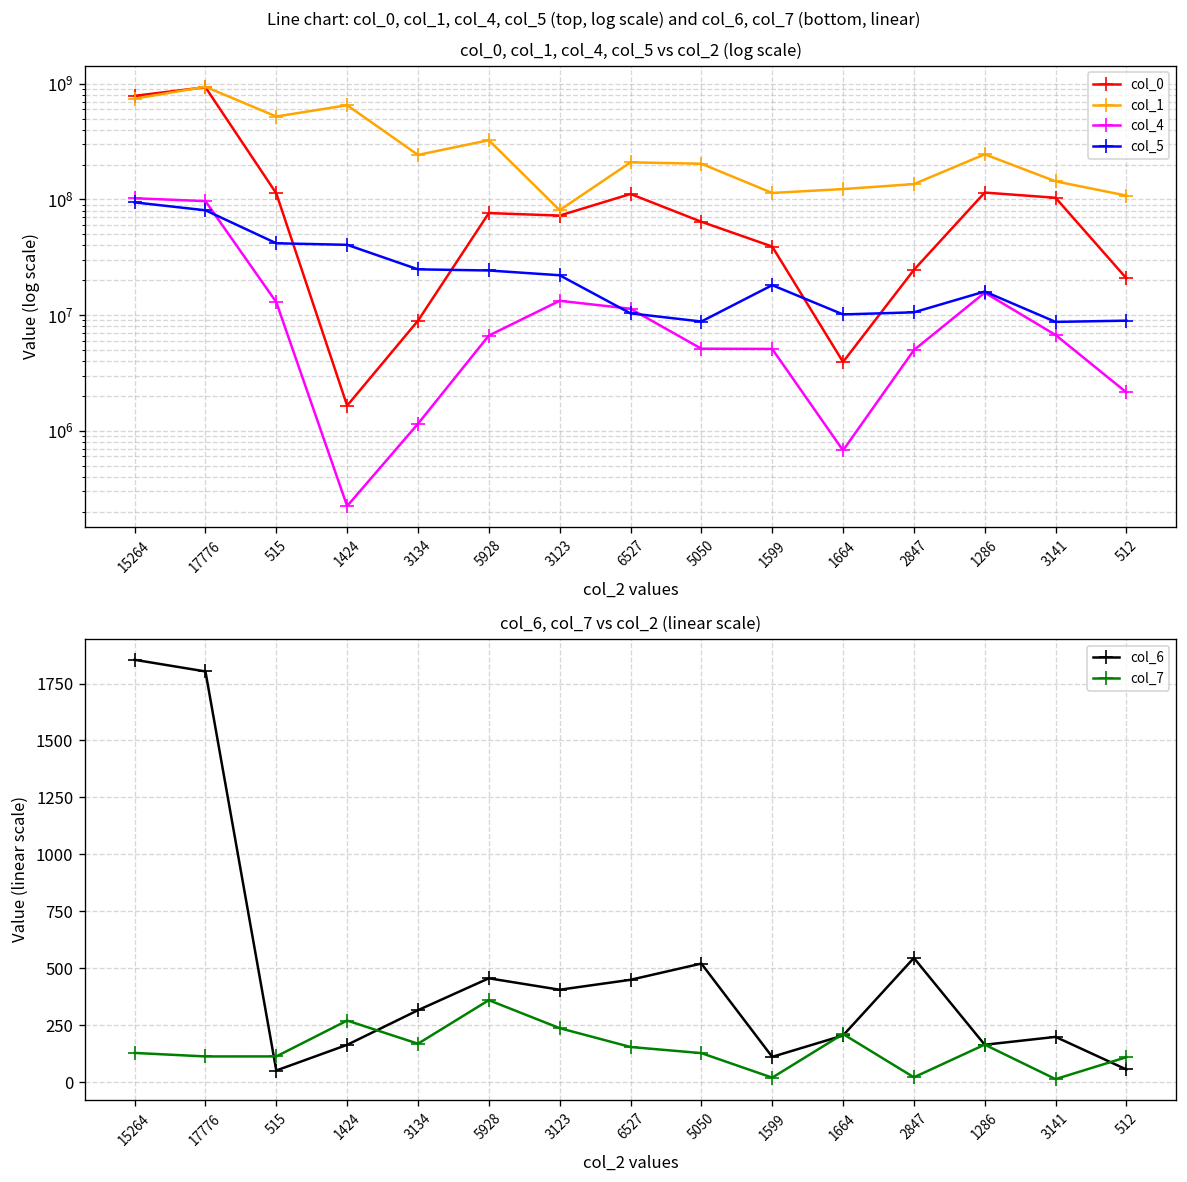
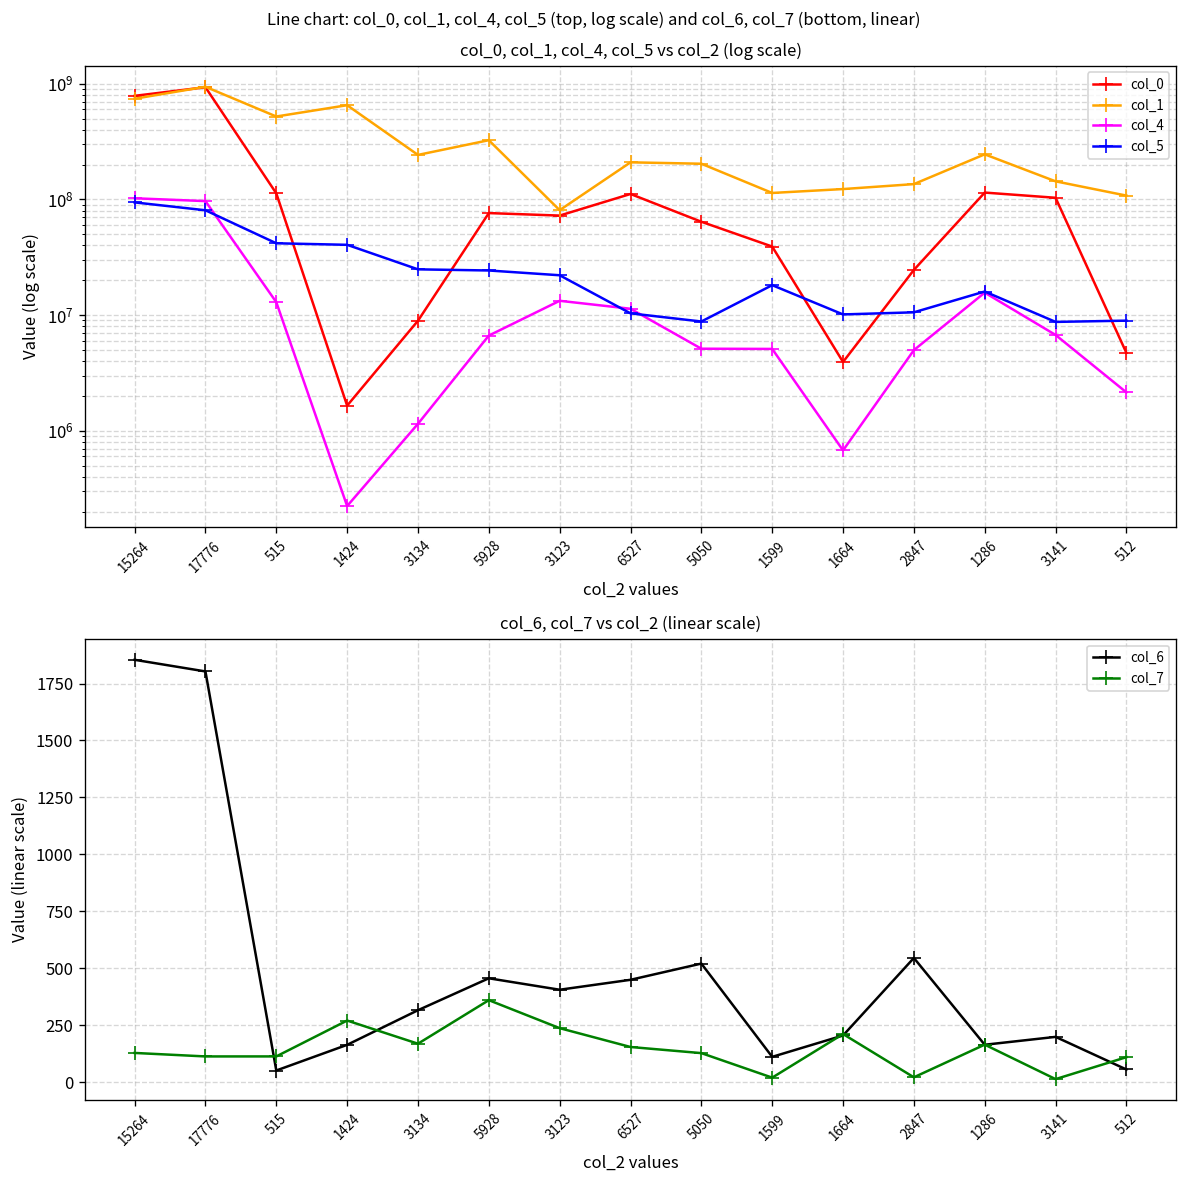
  {
    "col_0, col_1, col_4, col_5 vs col_2 (log scale)": {
      "col_0": {
        "515": 110000000,
        "1424": 1600000,
        "3134": 9000000,
        "5928": 80000000,
        "3123": 70000000,
        "6527": 110000000,
        "5050": 60000000,
        "1599": 39000000,
        "1664": 3900000,
        "2847": 25000000,
        "1286": 110000000,
        "3141": 100000000,
-       "512": 21000000
+       "512": 5000000
      },
      "col_1": {
        "515": 500000000,
        "1424": 700000000,
        "3134": 240000000,
        "5928": 320000000,
        "3123": 80000000,
        "6527": 210000000,
        "5050": 200000000,
        "1599": 110000000,
        "1664": 120000000,
        "2847": 140000000,
        "1286": 250000000,
        "3141": 140000000,
        "512": 110000000
      },
      "col_4": {
        "15264": 100000000,
        "17776": 100000000,
        "515": 13000000,
        "1424": 220000,
        "3134": 1100000,
        "5928": 7000000,
        "3123": 13000000,
        "6527": 11000000,
        "5050": 5000000,
        "1599": 5000000,
        "1664": 700000,
        "2847": 5000000,
        "3141": 7000000,
        "512": 2100000
      },
      "col_5": {
        "15264": 90000000,
        "17776": 80000000,
        "515": 42000000,
        "1424": 40000000,
        "3134": 25000000,
        "5928": 24000000,
        "3123": 22000000,
        "6527": 10000000,
        "5050": 9000000,
        "1599": 18000000,
        "1664": 10000000,
        "2847": 11000000,
        "3141": 9000000,
        "512": 9000000
      }
    },
    "col_6, col_7 vs col_2 (linear scale)": {
      "col_6": {
        "15264": 1850,
        "17776": 1800,
        "515": 50,
        "1424": 160,
        "3134": 320,
        "5928": 460,
        "3123": 410,
        "6527": 450,
        "5050": 520,
        "1599": 110,
        "2847": 550,
        "3141": 200,
        "512": 60
      },
      "col_7": {
        "15264": 130,
        "17776": 110,
        "515": 110,
        "1424": 270,
        "3134": 170,
        "5928": 360,
        "3123": 240,
        "6527": 150,
        "5050": 130,
        "1599": 20,
        "2847": 20,
        "3141": 10,
        "512": 110
      }
    }
  }
